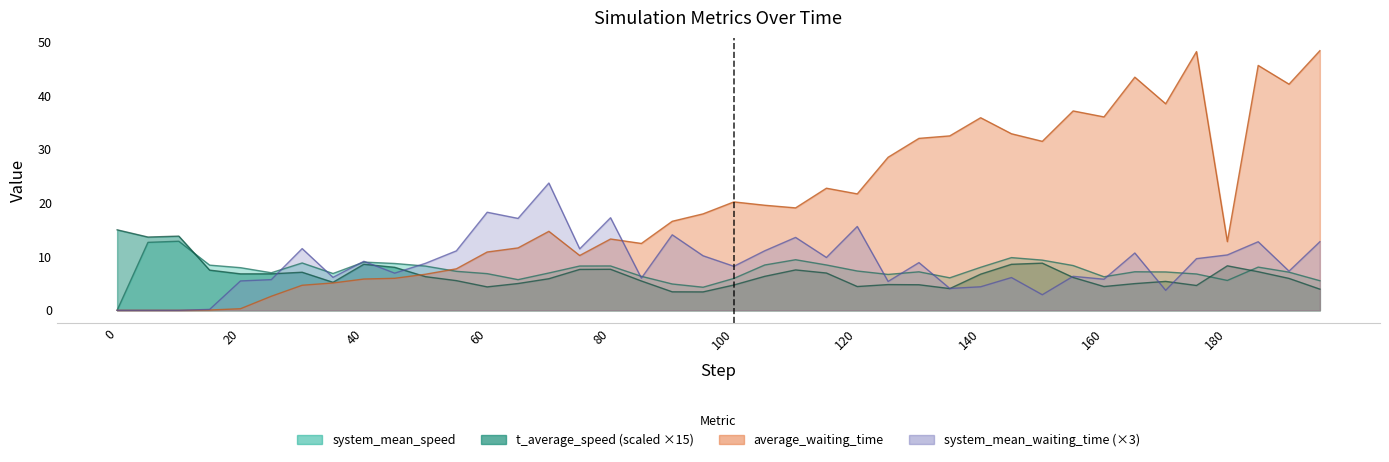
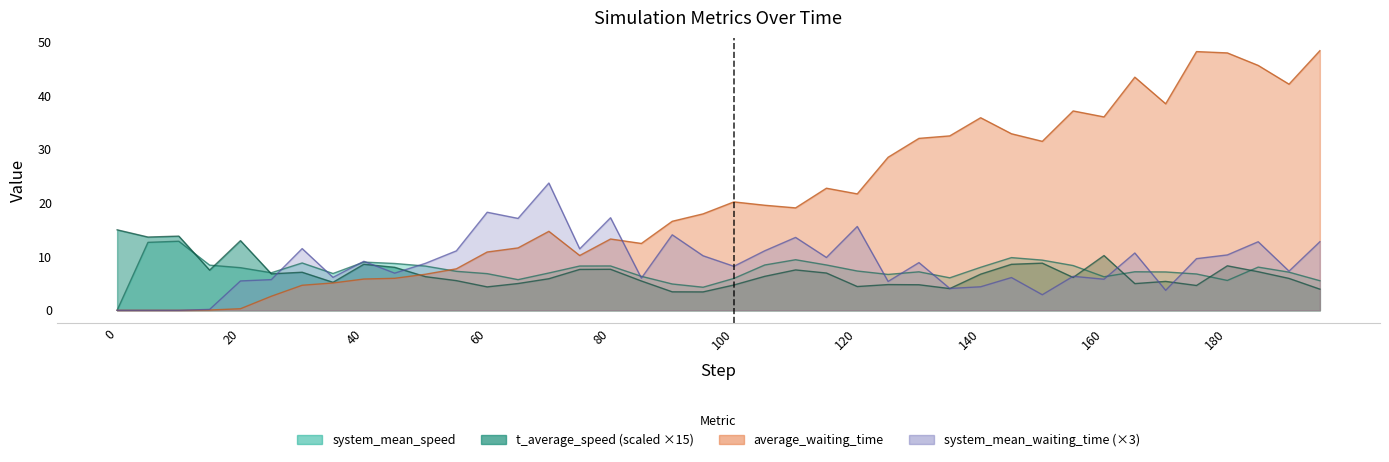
  {
    "t_average_speed (scaled ×15)": {
      "0": 15,
-     "20": 7,
+     "20": 13,
      "60": 4,
      "80": 8,
      "100": 5,
      "120": 4,
      "140": 7,
-     "160": 4,
+     "160": 10,
      "180": 8
    },
    "average_waiting_time": {
      "20": 0,
      "40": 6,
      "60": 11,
      "80": 13,
      "100": 20,
      "120": 22,
      "140": 36,
      "160": 36,
-     "180": 13
+     "180": 48
    }
  }
